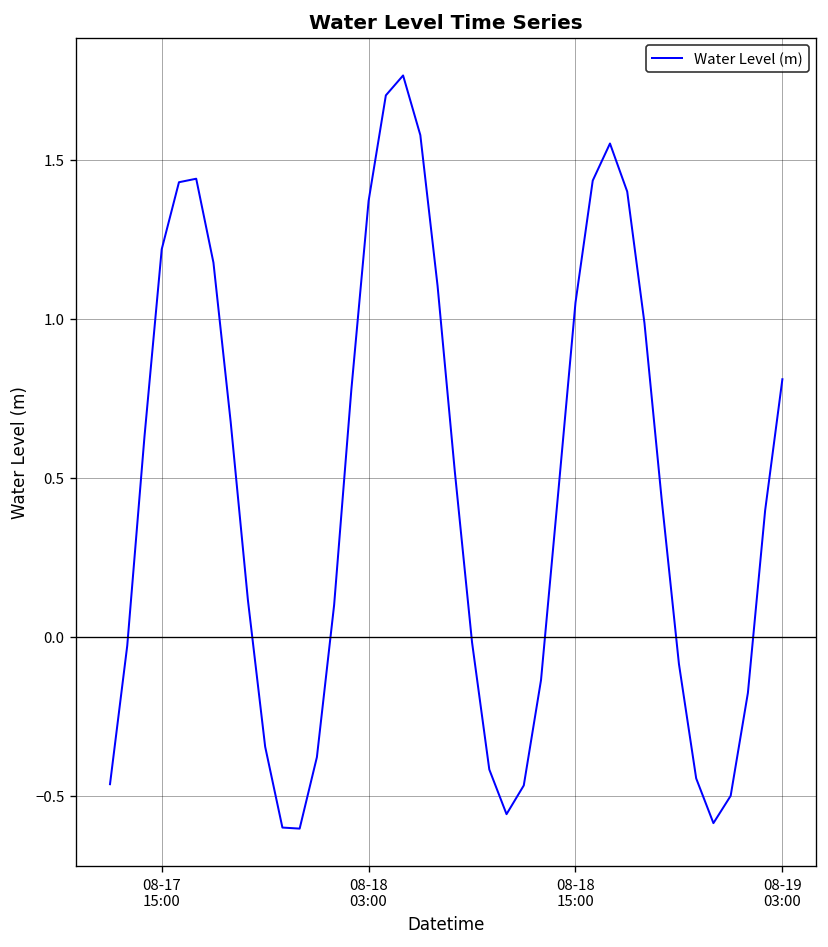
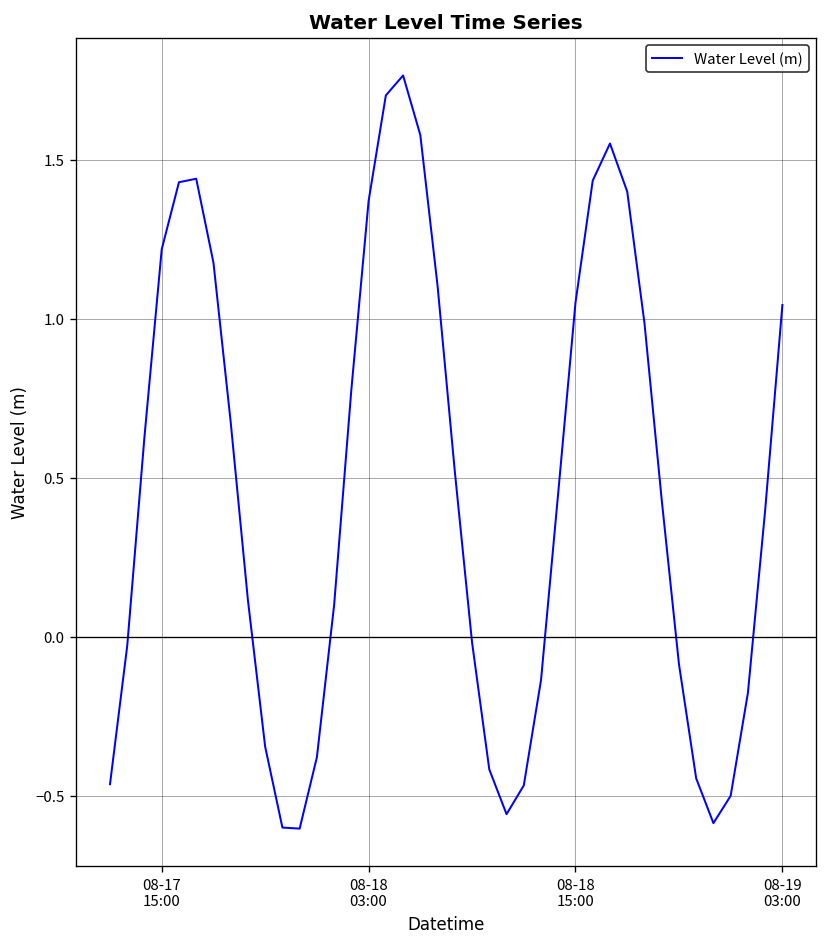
  {
    "08-17 15:00": 1.22,
    "08-18 03:00": 1.37,
    "08-18 15:00": 1.05,
-   "08-19 03:00": 0.81
+   "08-19 03:00": 1.04
  }
